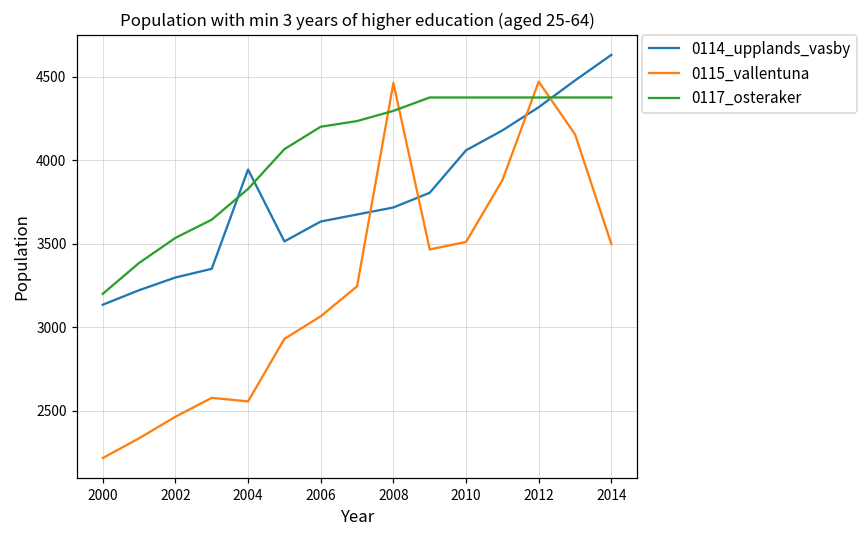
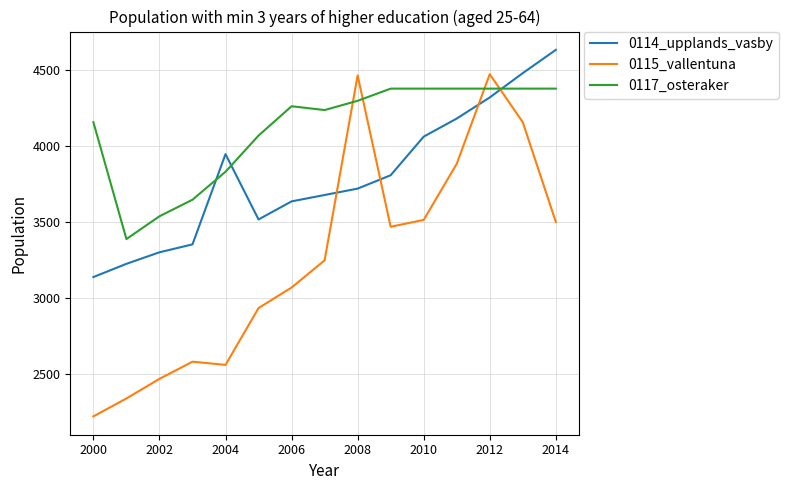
  {
    "0114_upplands_vasby": {
      "2000": 3140,
      "2002": 3300,
      "2004": 3940,
      "2006": 3630,
      "2008": 3720,
      "2010": 4060,
      "2012": 4320,
      "2014": 4630
    },
    "0115_vallentuna": {
      "2000": 2220,
      "2002": 2470,
      "2004": 2560,
      "2006": 3070,
      "2008": 4460,
      "2010": 3510,
      "2012": 4470,
      "2014": 3500
    },
    "0117_osteraker": {
-     "2000": 3200,
+     "2000": 4150,
      "2002": 3540,
      "2004": 3830,
-     "2006": 4200,
+     "2006": 4260,
      "2008": 4300,
      "2010": 4380,
      "2012": 4380,
      "2014": 4380
    }
  }
